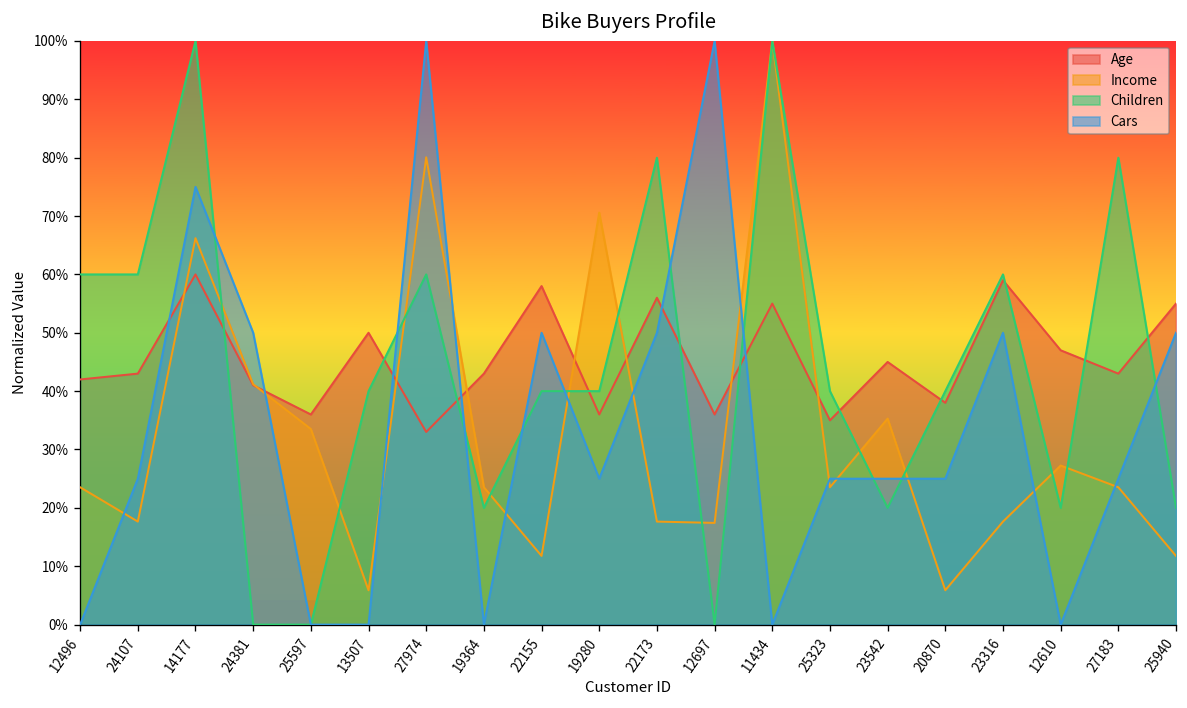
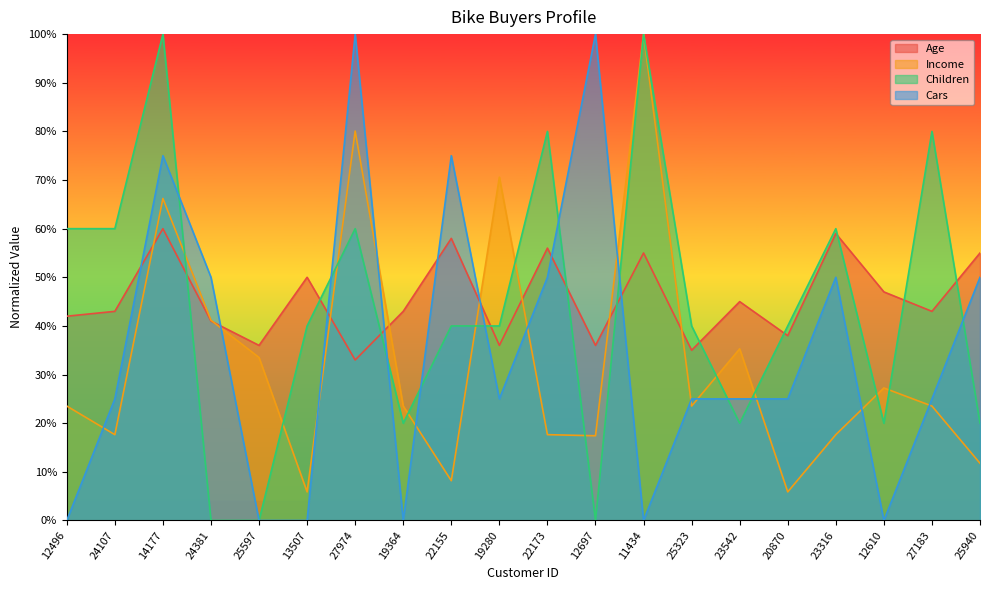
  {
    "Age": {
      "12496": "42%",
      "24107": "43%",
      "14177": "60%",
      "25597": "36%",
      "13507": "50%",
      "27974": "33%",
      "19364": "43%",
      "22155": "58%",
      "19280": "36%",
      "22173": "56%",
      "12697": "36%",
      "11434": "55%",
      "25323": "35%",
      "23542": "45%",
      "20870": "38%",
      "23316": "59%",
      "12610": "47%",
      "27183": "43%",
      "25940": "55%"
    },
    "Income": {
      "12496": "24%",
      "24107": "18%",
      "14177": "66%",
      "25597": "34%",
      "13507": "6%",
      "27974": "80%",
      "19364": "24%",
-     "22155": "12%",
+     "22155": "8%",
      "19280": "71%",
      "22173": "18%",
      "12697": "17%",
      "25323": "24%",
      "23542": "35%",
      "20870": "6%",
      "23316": "18%",
      "12610": "27%",
      "27183": "24%",
      "25940": "12%"
    },
    "Children": {
      "12496": "60%",
      "24107": "60%",
      "14177": "100%",
      "13507": "40%",
      "27974": "60%",
      "19364": "20%",
      "22155": "40%",
      "19280": "40%",
      "22173": "80%",
      "25323": "40%",
      "23542": "20%",
      "20870": "40%",
      "23316": "60%",
      "12610": "20%",
      "27183": "80%",
      "25940": "20%"
    },
    "Cars": {
      "24107": "25%",
      "14177": "75%",
      "24381": "50%",
      "27974": "100%",
-     "22155": "50%",
+     "22155": "75%",
      "19280": "25%",
      "22173": "50%",
      "12697": "100%",
      "25323": "25%",
      "23542": "25%",
      "20870": "25%",
      "23316": "50%",
      "27183": "25%",
      "25940": "50%"
    }
  }
